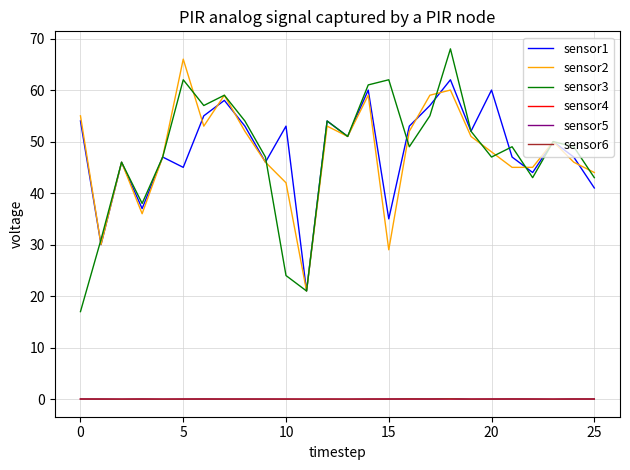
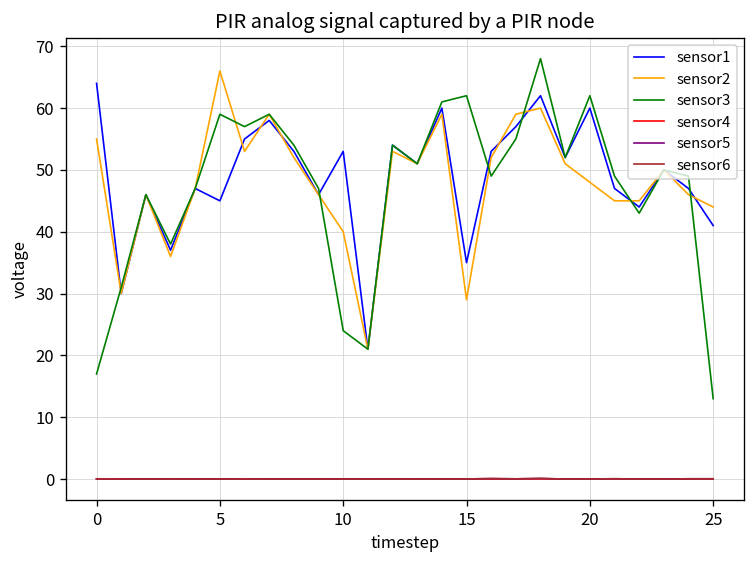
  {
    "sensor1": {
-     "0": 54,
+     "0": 64,
      "5": 45,
      "10": 53,
      "15": 35,
      "20": 60,
      "25": 41
    },
    "sensor2": {
      "0": 55,
      "5": 66,
-     "10": 42,
+     "10": 40,
      "15": 29,
      "20": 48,
      "25": 44
    },
    "sensor3": {
      "0": 17,
-     "5": 62,
+     "5": 59,
      "10": 24,
      "15": 62,
-     "20": 47,
-     "25": 43
+     "20": 62,
+     "25": 13
    },
    "sensor6": {
      "0": 0,
      "5": 0,
      "10": 0,
      "15": 0,
      "20": 0,
      "25": 0
    }
  }
